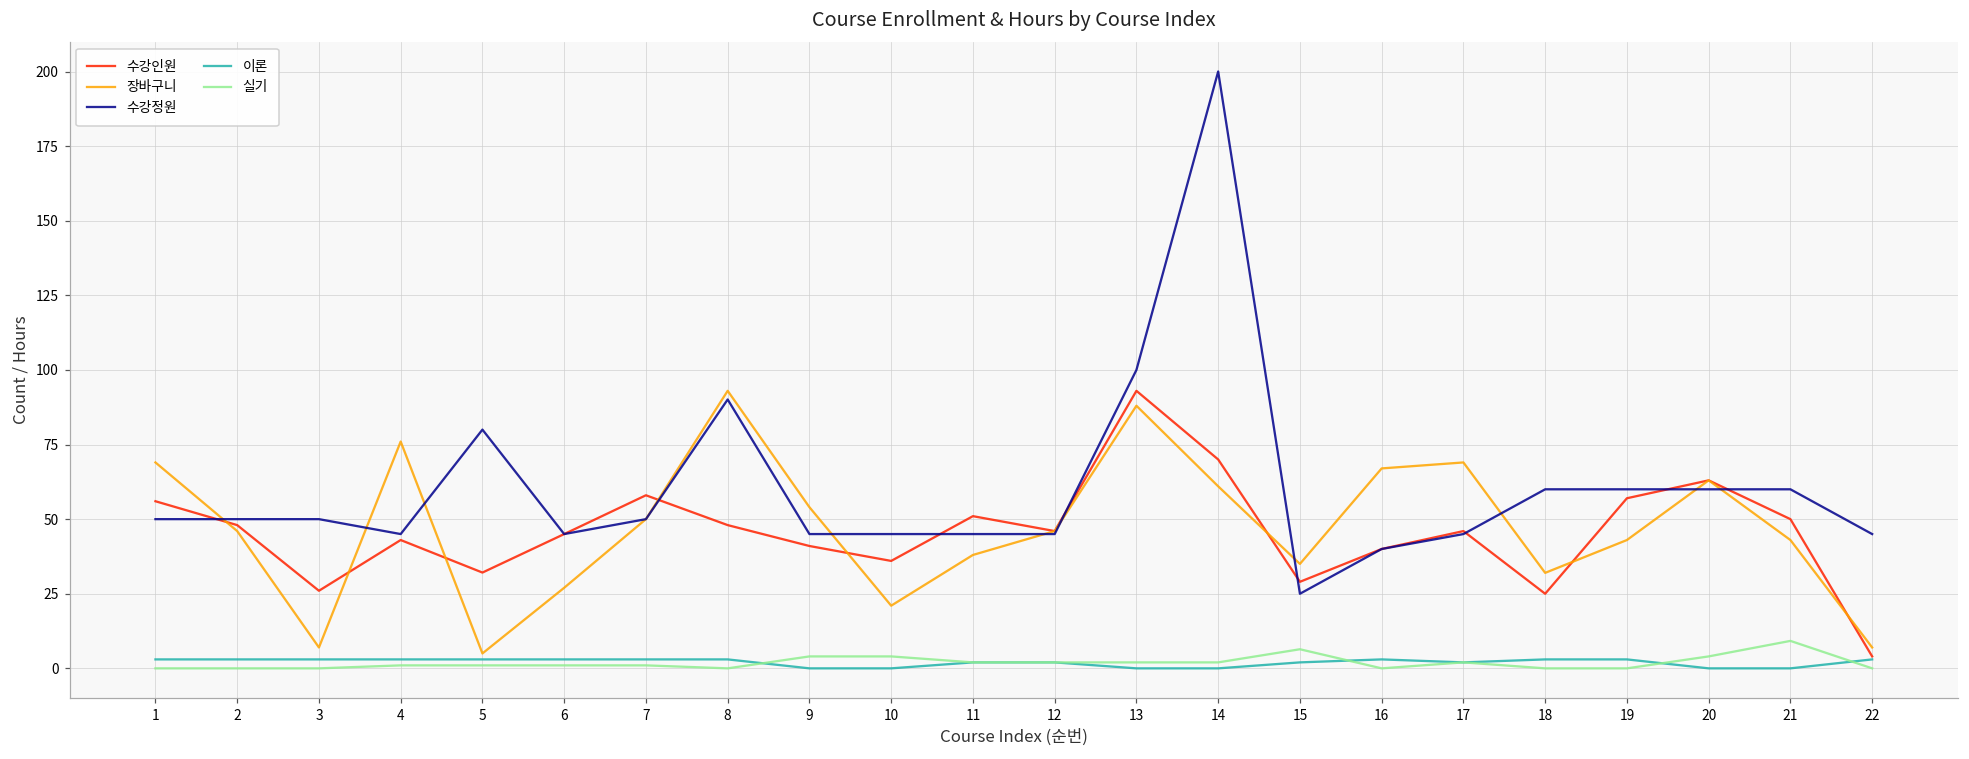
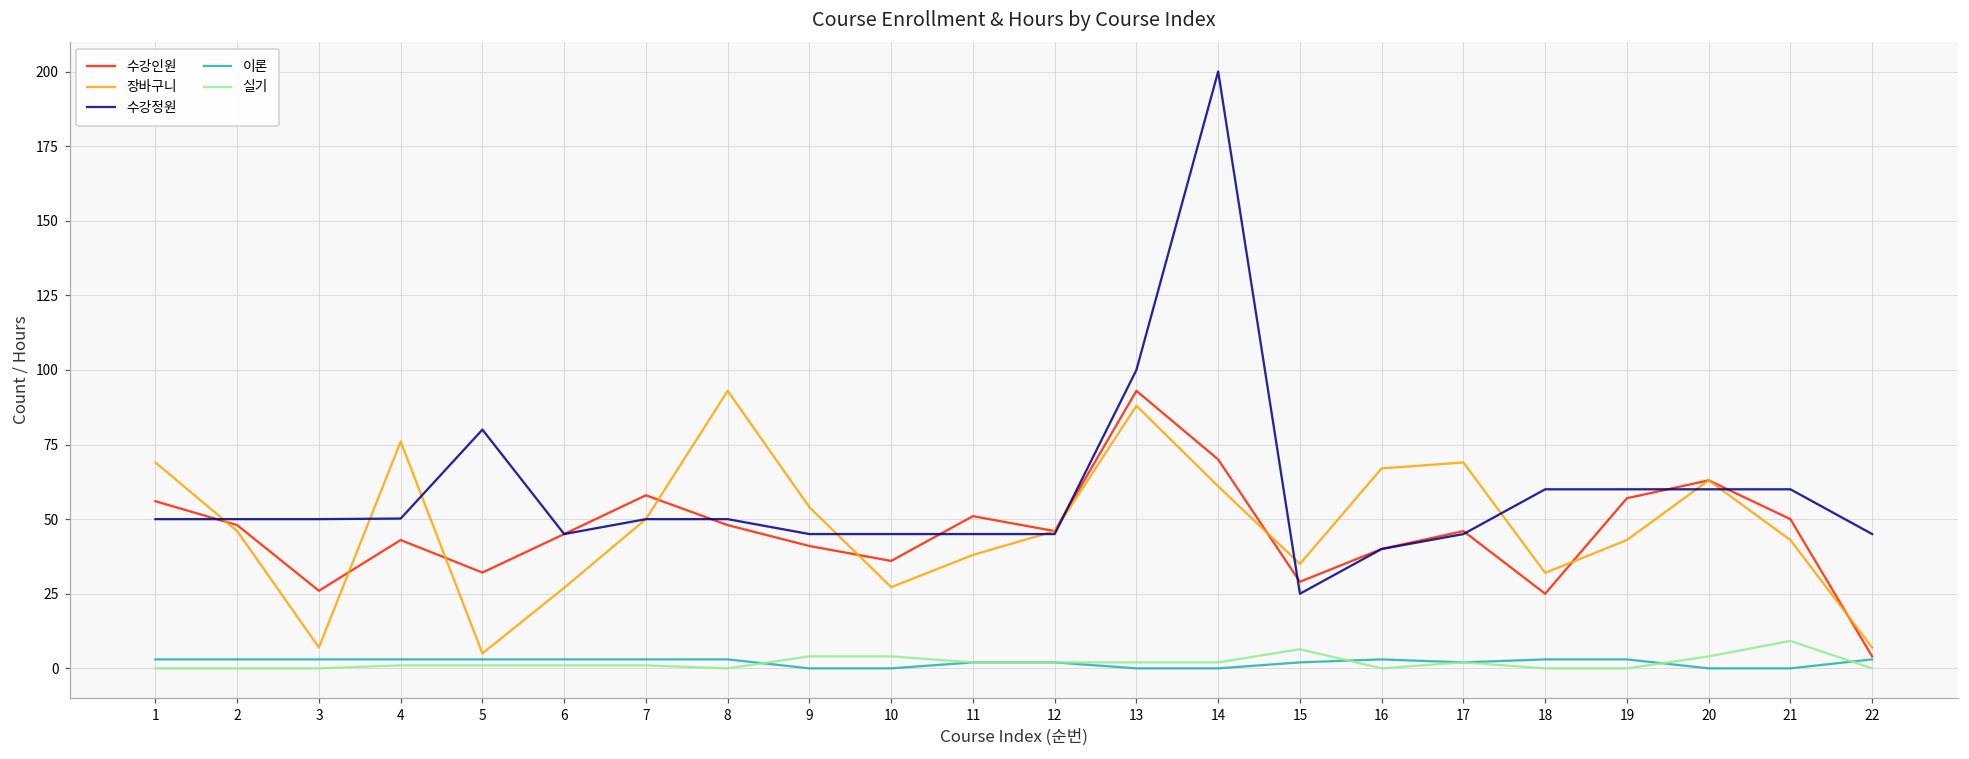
  {
    "수강인원": {
      "1": 56,
      "2": 48,
      "3": 26,
      "4": 43,
      "5": 32,
      "7": 58,
      "8": 48,
      "9": 41,
      "10": 36,
      "11": 51,
      "13": 93,
      "14": 70,
      "15": 29,
      "17": 46,
      "18": 25,
      "19": 57,
      "21": 50,
      "22": 4
    },
    "장바구니": {
      "1": 69,
      "2": 46,
      "3": 7,
      "4": 76,
      "5": 5,
      "6": 27,
      "8": 93,
      "9": 54,
-     "10": 21,
+     "10": 27,
      "11": 38,
      "13": 88,
      "14": 61,
      "15": 35,
      "16": 67,
      "17": 69,
      "18": 32,
      "19": 43,
      "21": 43,
      "22": 7
    },
    "수강정원": {
      "1": 50,
      "2": 50,
      "3": 50,
-     "4": 45,
+     "4": 50,
      "5": 80,
-     "8": 90,
+     "8": 50,
      "9": 45,
      "10": 45,
      "11": 45,
      "12": 45,
      "13": 100,
      "14": 200,
      "15": 25,
      "17": 45,
      "18": 60,
      "19": 60,
      "20": 60,
      "21": 60,
      "22": 45
    },
    "이론": {
      "1": 3,
      "2": 3,
      "3": 3,
      "4": 3,
      "5": 3,
      "6": 3,
      "7": 3,
      "8": 3,
      "9": 0,
      "10": 0,
      "13": 0,
      "14": 0,
      "15": 2,
      "16": 3,
      "18": 3,
      "19": 3,
      "20": 0,
      "21": 0,
      "22": 3
    },
    "실기": {
      "1": 0,
      "2": 0,
      "3": 0,
      "4": 1,
      "5": 1,
      "6": 1,
      "7": 1,
      "8": 0,
      "9": 4,
      "10": 4,
      "13": 2,
      "14": 2,
      "15": 6,
      "16": 0,
      "18": 0,
      "19": 0,
      "20": 4,
      "21": 9,
      "22": 0
    }
  }
